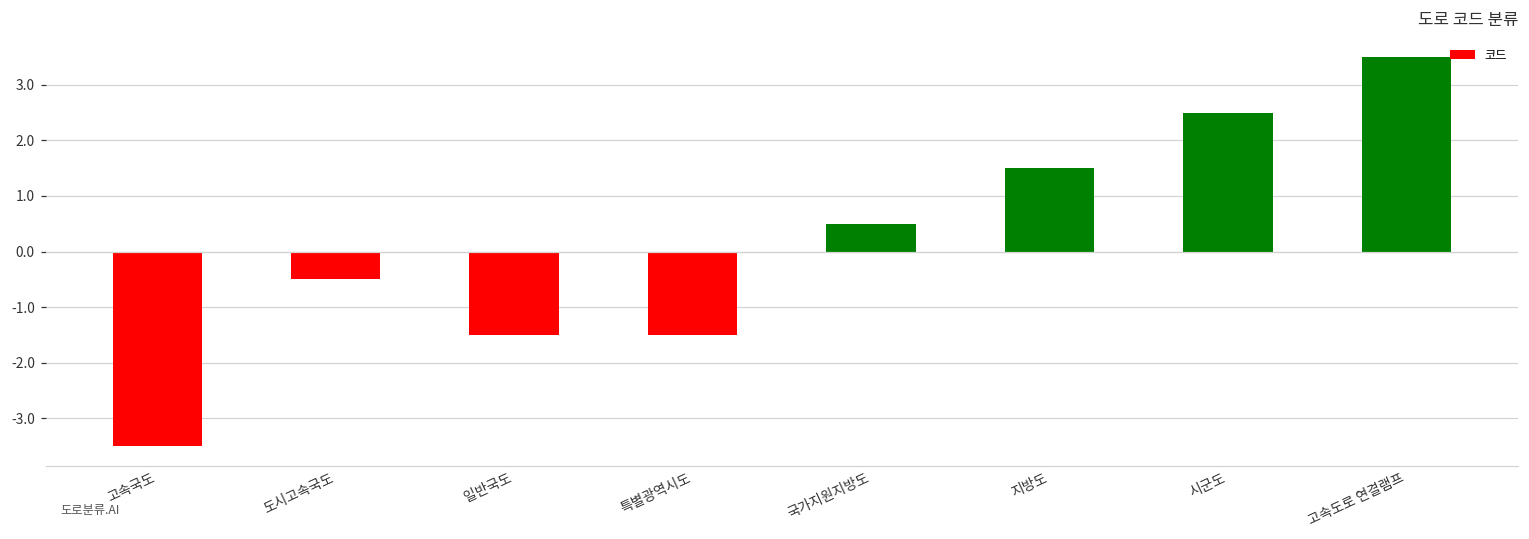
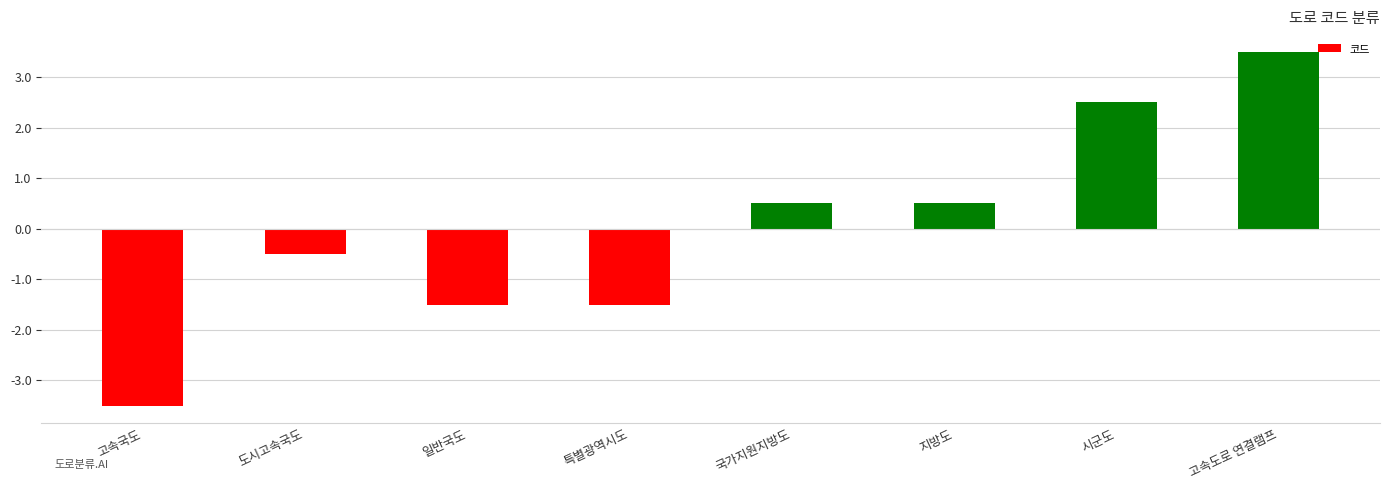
  {
    "고속국도": -3.5,
    "도시고속국도": -0.5,
    "일반국도": -1.5,
    "특별광역시도": -1.5,
    "국가지원지방도": 0.5,
-   "지방도": 1.5,
+   "지방도": 0.5,
    "시군도": 2.5,
    "고속도로 연결램프": 3.5
  }
